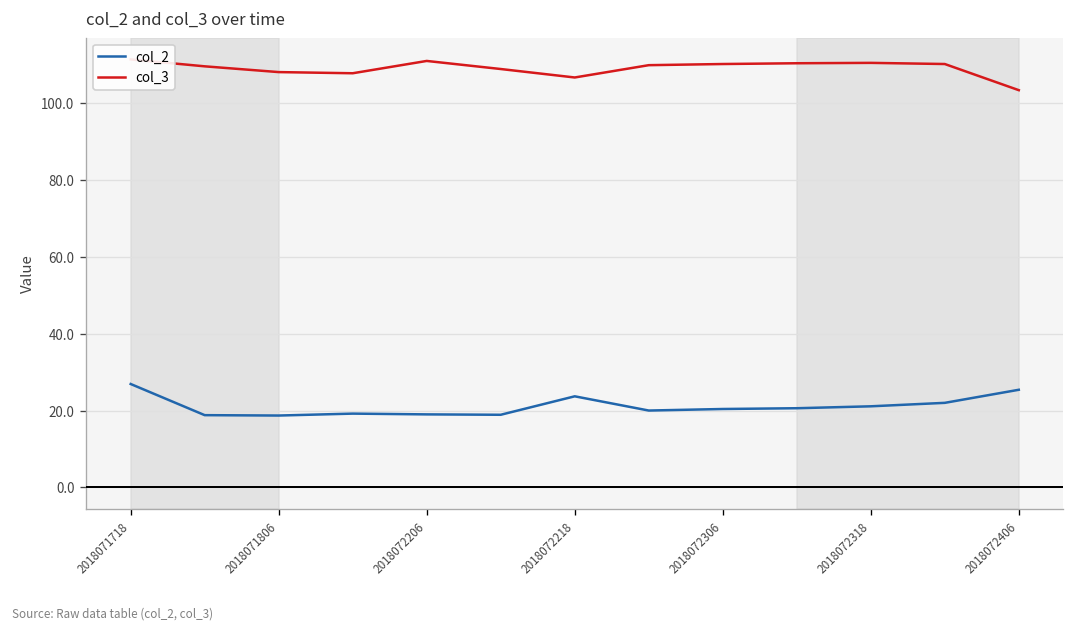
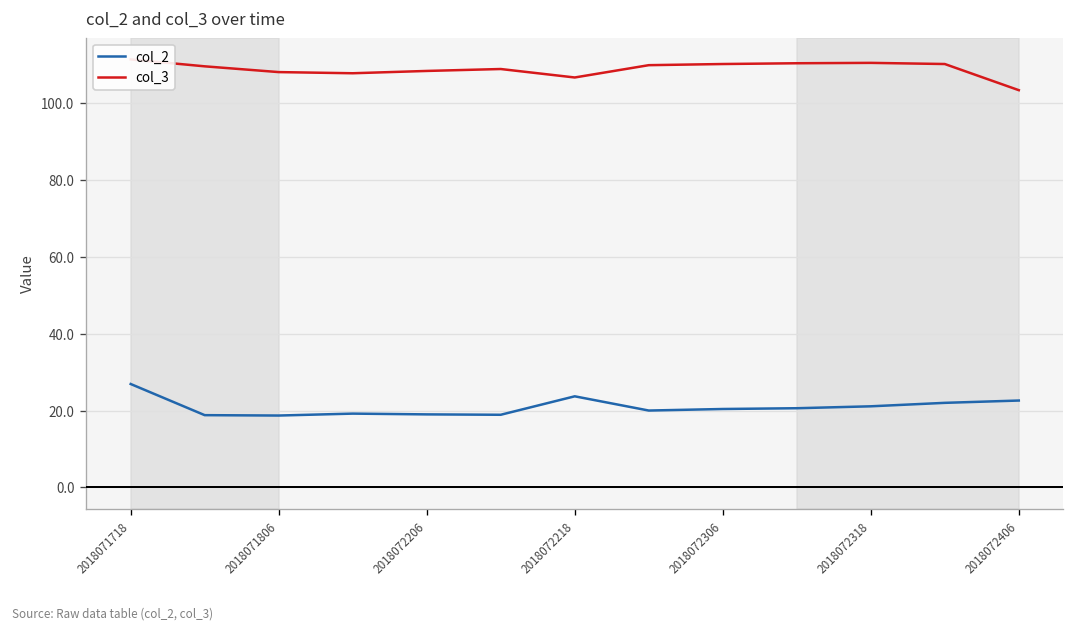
  {
    "col_2": {
      "2018071718": 27,
      "2018071806": 19,
      "2018072206": 19,
      "2018072218": 24,
      "2018072306": 20,
      "2018072318": 21,
-     "2018072406": 25
+     "2018072406": 23
    },
    "col_3": {
      "2018071806": 108,
-     "2018072206": 111,
+     "2018072206": 108,
      "2018072218": 107,
      "2018072306": 110,
      "2018072318": 110,
      "2018072406": 103
    }
  }
